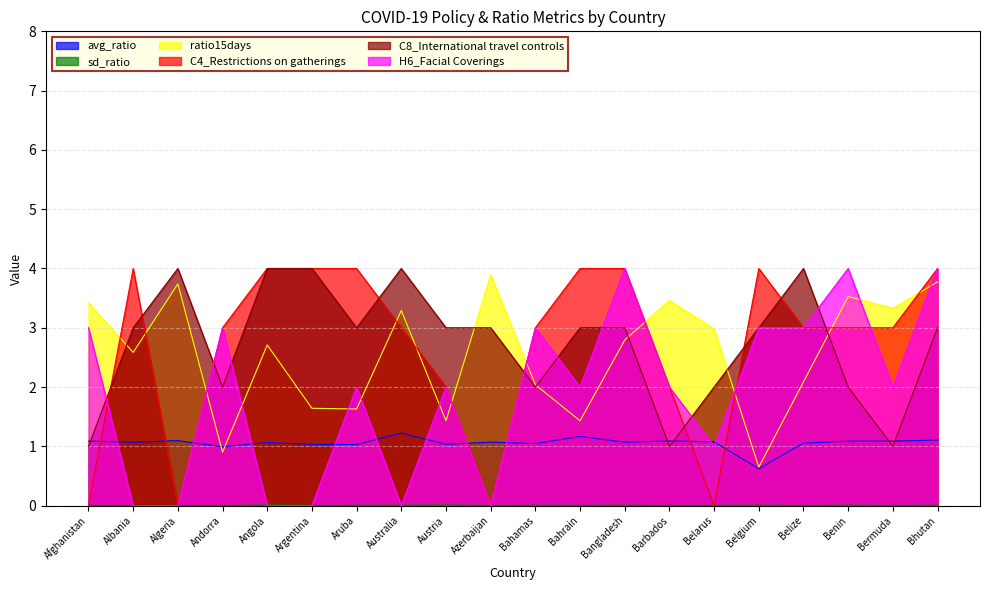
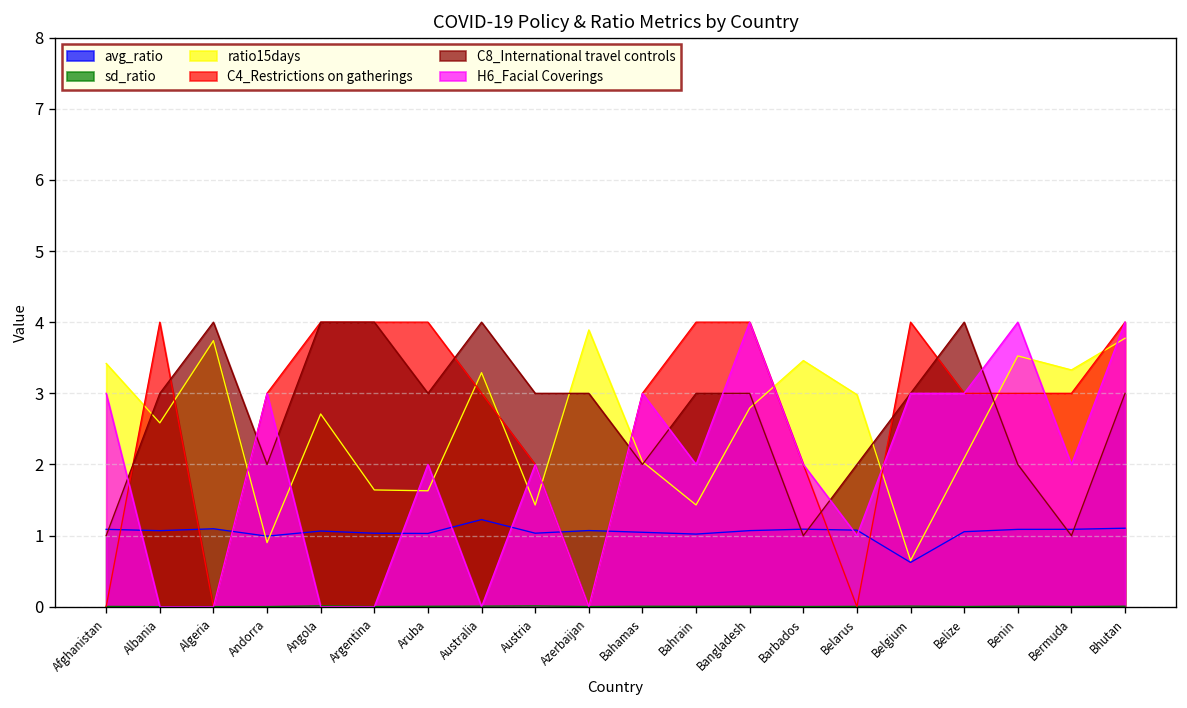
  {
    "avg_ratio": {
      "Afghanistan": 1.1,
      "Albania": 1.1,
      "Algeria": 1.1,
      "Andorra": 1.0,
      "Angola": 1.1,
      "Argentina": 1.0,
      "Aruba": 1.0,
      "Australia": 1.2,
      "Austria": 1.0,
      "Azerbaijan": 1.1,
      "Bahamas": 1.0,
-     "Bahrain": 1.2,
+     "Bahrain": 1.0,
      "Bangladesh": 1.1,
      "Barbados": 1.1,
      "Belarus": 1.1,
      "Belize": 1.1,
      "Benin": 1.1,
      "Bermuda": 1.1,
      "Bhutan": 1.1
    },
    "sd_ratio": {
      "Andorra": 0.0,
      "Aruba": 0.0,
      "Austria": 0.0,
      "Bahamas": 0.0,
      "Bahrain": 0.0,
      "Bangladesh": 0.0,
      "Barbados": 0.0,
      "Belgium": 0.0,
      "Belize": 0.0,
      "Benin": 0.0,
      "Bermuda": 0.0,
      "Bhutan": 0.0
    },
    "ratio15days": {
      "Afghanistan": 3.4,
      "Albania": 2.6,
      "Algeria": 3.7,
      "Andorra": 0.9,
      "Angola": 2.7,
      "Argentina": 1.6,
      "Aruba": 1.6,
      "Australia": 3.3,
      "Austria": 1.4,
      "Azerbaijan": 3.9,
      "Bahrain": 1.4,
      "Bangladesh": 2.8,
      "Barbados": 3.5,
      "Belarus": 3.0,
      "Belize": 2.1,
      "Benin": 3.5,
      "Bermuda": 3.3,
      "Bhutan": 3.8
    },
    "C4_Restrictions on gatherings": {
      "Albania": 4.0,
      "Aruba": 4.0,
      "Australia": 3.0,
      "Bahrain": 4.0,
      "Belgium": 4.0,
      "Benin": 3.0,
      "Bermuda": 3.0
    },
    "C8_International travel controls": {
      "Afghanistan": 1.0,
      "Albania": 3.0,
      "Algeria": 4.0,
      "Andorra": 2.0,
      "Aruba": 3.0,
      "Australia": 4.0,
      "Austria": 3.0,
      "Azerbaijan": 3.0,
      "Bahrain": 3.0,
      "Bangladesh": 3.0,
      "Barbados": 1.0,
      "Belarus": 2.0,
      "Belize": 4.0,
      "Benin": 2.0,
      "Bermuda": 1.0,
      "Bhutan": 3.0
    },
    "H6_Facial Coverings": {
      "Afghanistan": 3.0,
      "Aruba": 2.0,
      "Bahrain": 2.0,
      "Belarus": 1.0,
      "Benin": 4.0,
      "Bermuda": 2.0
    }
  }
